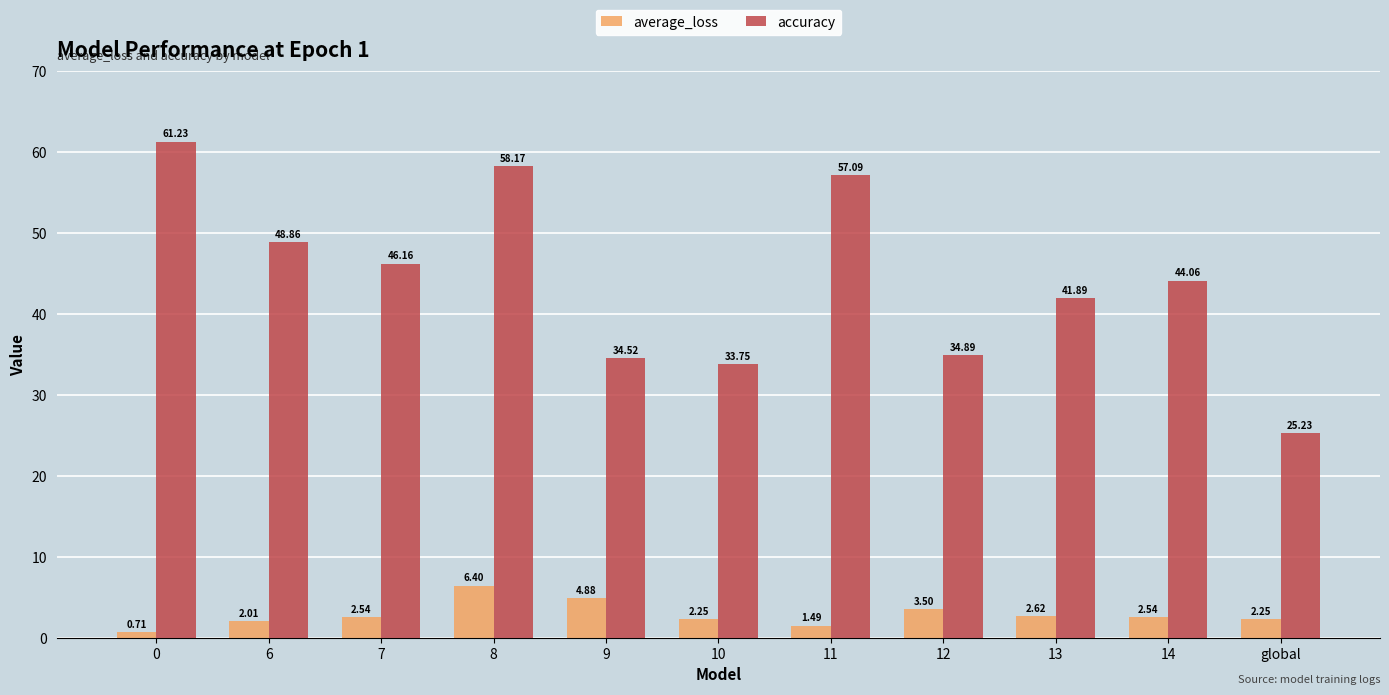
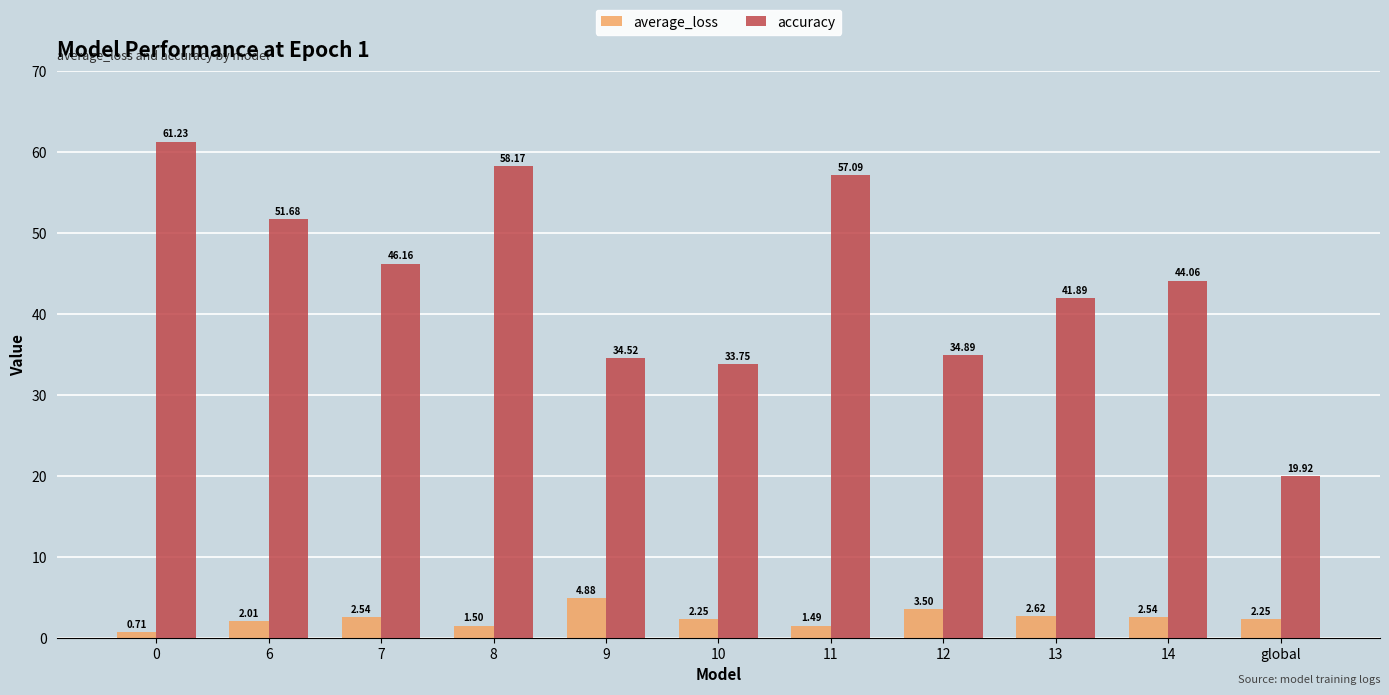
  {
    "average_loss": {
      "0": 0.71,
      "6": 2.01,
      "7": 2.54,
-     "8": 6.40,
+     "8": 1.50,
      "9": 4.88,
      "10": 2.25,
      "11": 1.49,
      "12": 3.50,
      "13": 2.62,
      "14": 2.54,
      "global": 2.25
    },
    "accuracy": {
      "0": 61.23,
-     "6": 48.86,
+     "6": 51.68,
      "7": 46.16,
      "8": 58.17,
      "9": 34.52,
      "10": 33.75,
      "11": 57.09,
      "12": 34.89,
      "13": 41.89,
      "14": 44.06,
-     "global": 25.23
+     "global": 19.92
    }
  }
